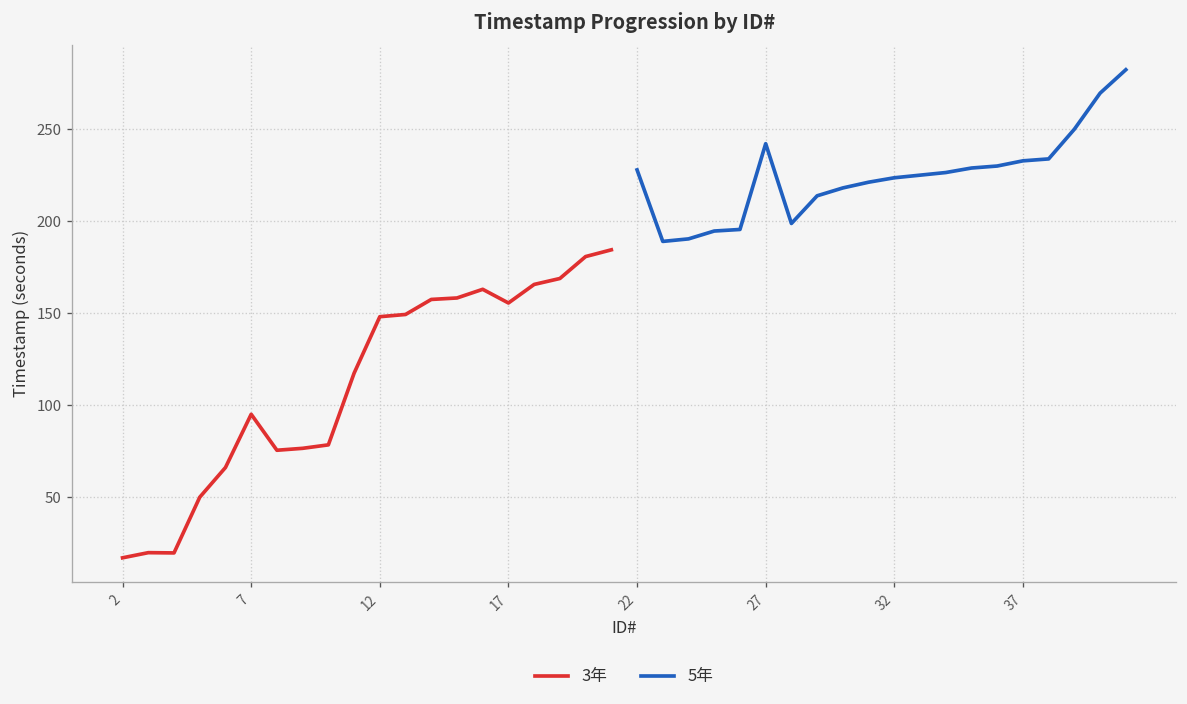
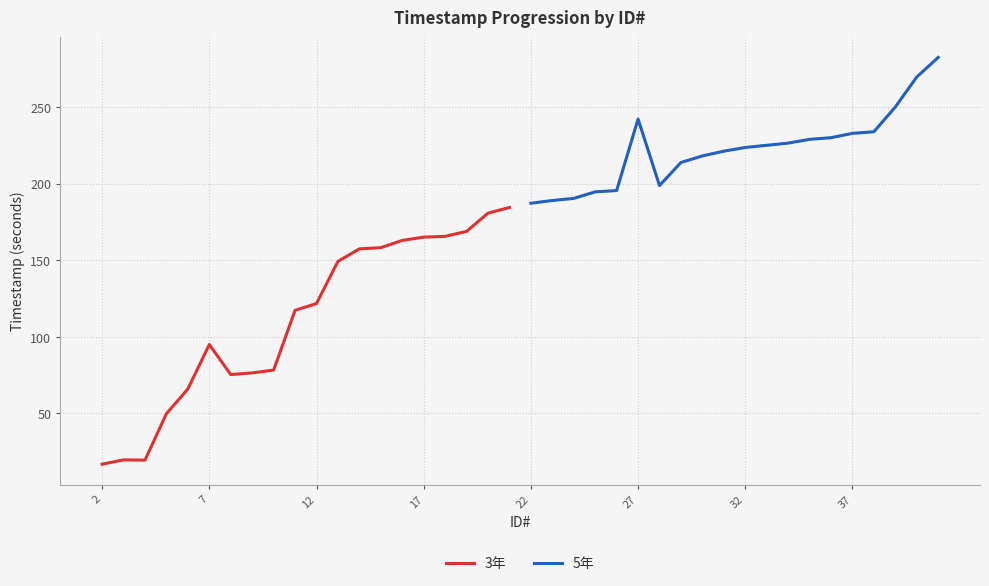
  {
    "3年": {
      "2": 17,
      "7": 95,
-     "12": 148,
-     "17": 155
+     "12": 122,
+     "17": 165
    },
    "5年": {
-     "22": 228,
+     "22": 187,
      "27": 242,
      "32": 224,
      "37": 233
    }
  }
